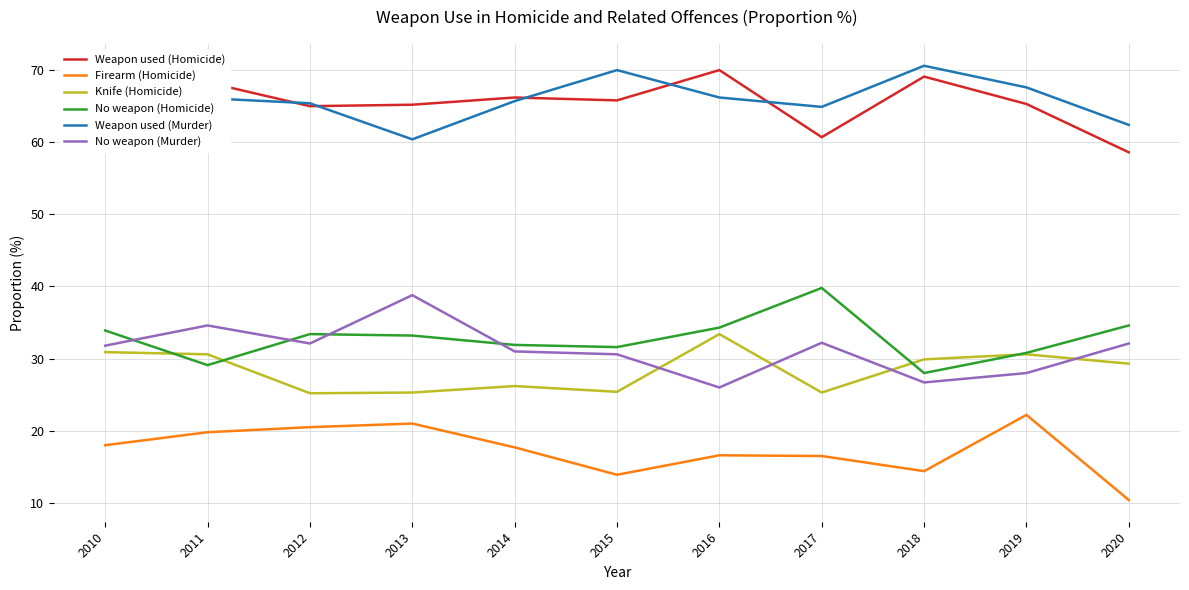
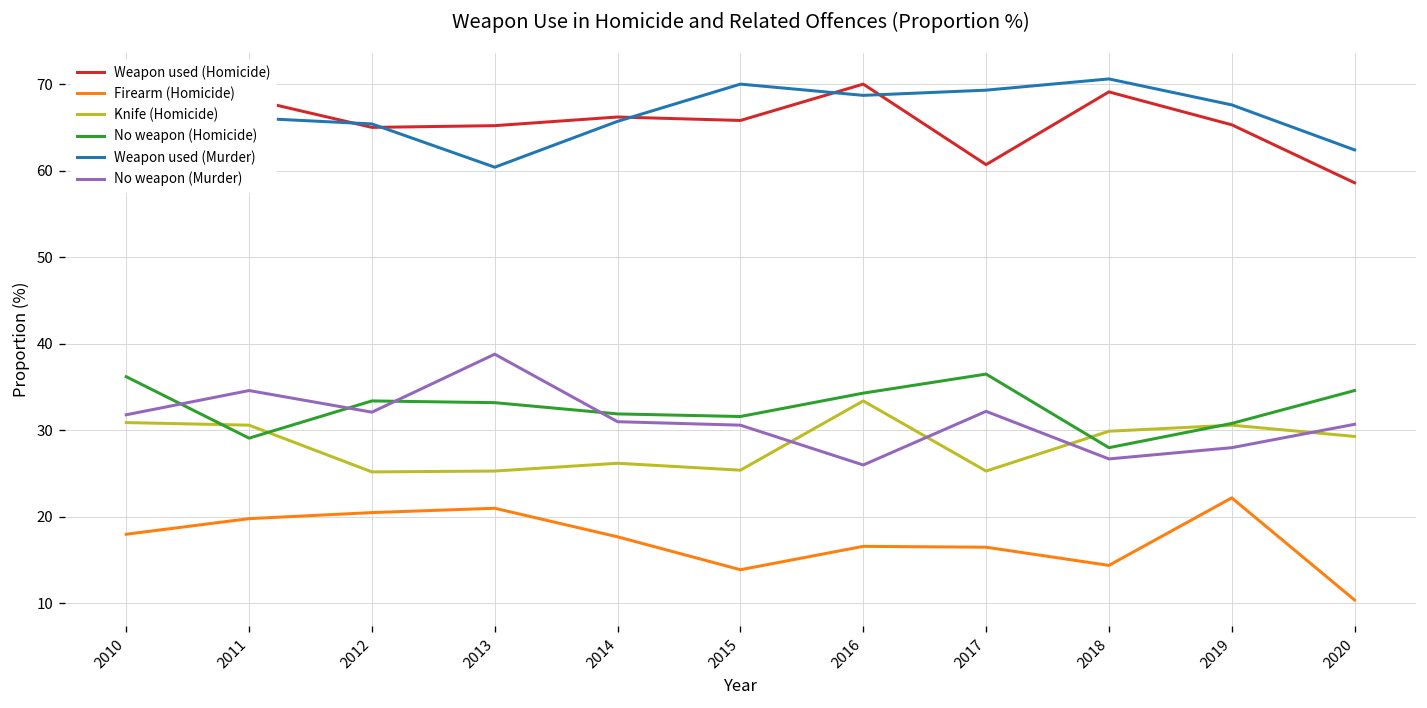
  {
    "Weapon used (Homicide)": {
      "2012": 65,
      "2013": 65,
      "2014": 66,
      "2015": 66,
      "2016": 70,
      "2017": 61,
      "2018": 69,
      "2019": 65,
      "2020": 59
    },
    "Firearm (Homicide)": {
      "2010": 18,
      "2011": 20,
      "2012": 21,
      "2013": 21,
      "2014": 18,
      "2015": 14,
      "2016": 17,
      "2017": 17,
      "2018": 14,
      "2019": 22,
      "2020": 10
    },
    "Knife (Homicide)": {
      "2010": 31,
      "2011": 31,
      "2012": 25,
      "2013": 25,
      "2014": 26,
      "2015": 25,
      "2016": 33,
      "2017": 25,
      "2018": 30,
      "2020": 29
    },
    "No weapon (Homicide)": {
-     "2010": 34,
+     "2010": 36,
      "2011": 29,
      "2012": 33,
      "2013": 33,
      "2014": 32,
      "2015": 32,
      "2016": 34,
-     "2017": 40,
+     "2017": 37,
      "2018": 28,
      "2020": 35
    },
    "Weapon used (Murder)": {
      "2012": 65,
      "2013": 60,
      "2014": 66,
      "2015": 70,
-     "2016": 66,
-     "2017": 65,
+     "2016": 69,
+     "2017": 69,
      "2018": 71,
      "2019": 68,
      "2020": 62
    },
    "No weapon (Murder)": {
      "2010": 32,
      "2011": 35,
      "2012": 32,
      "2013": 39,
      "2014": 31,
      "2015": 31,
      "2016": 26,
      "2017": 32,
      "2018": 27,
      "2019": 28,
-     "2020": 32
+     "2020": 31
    }
  }
